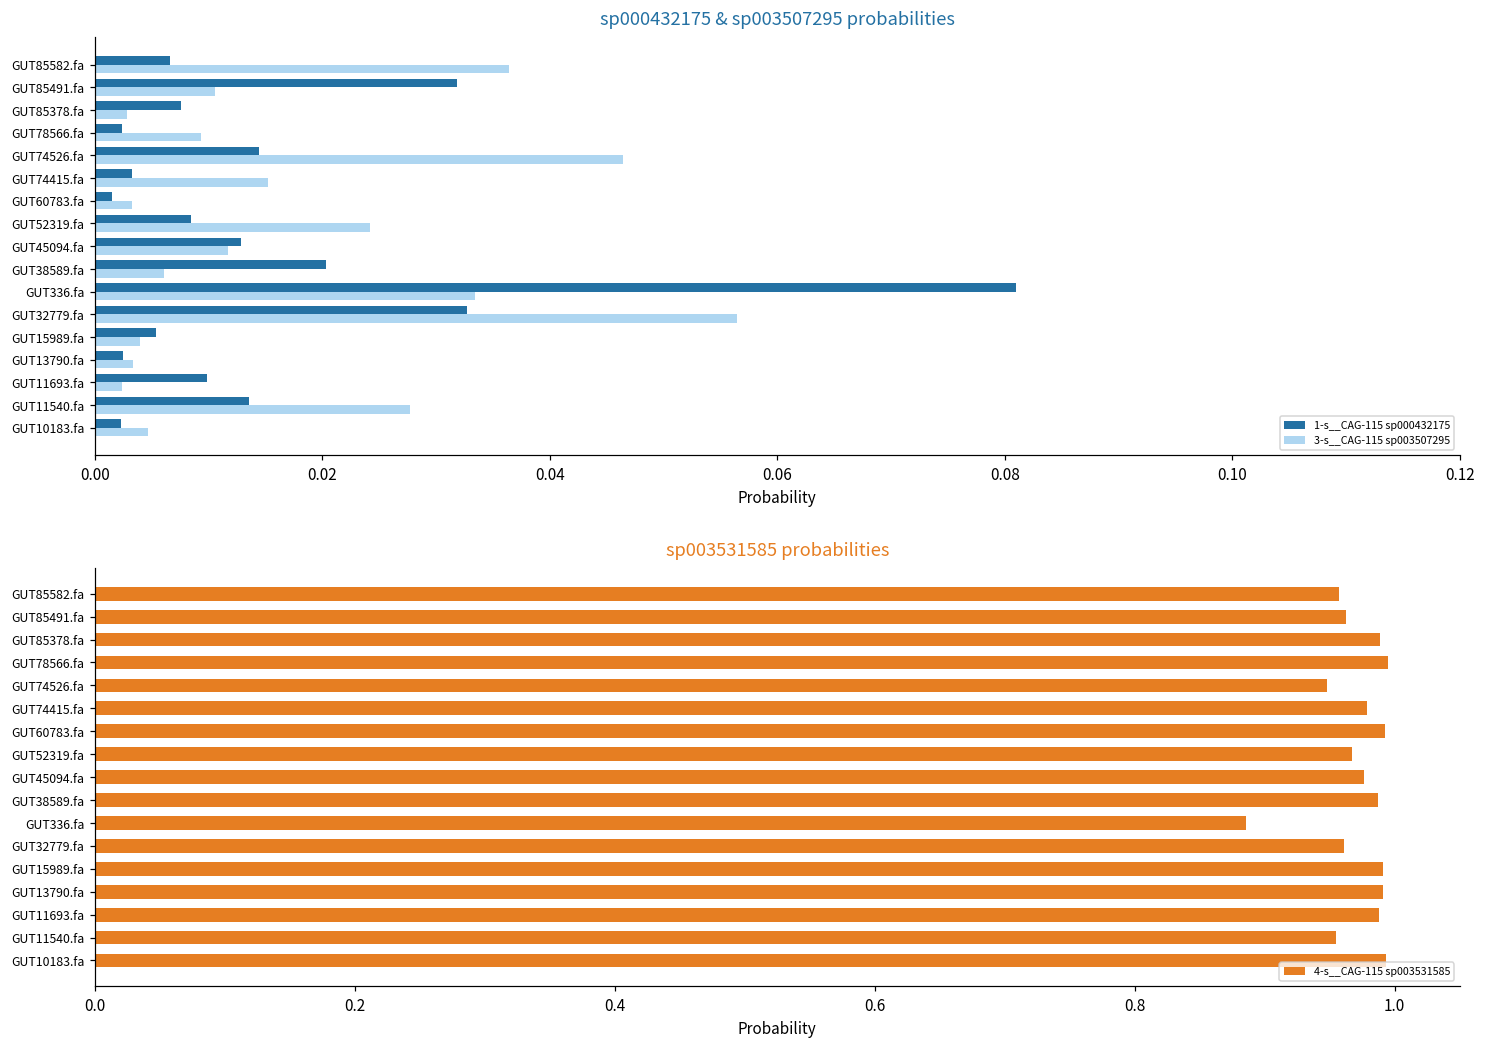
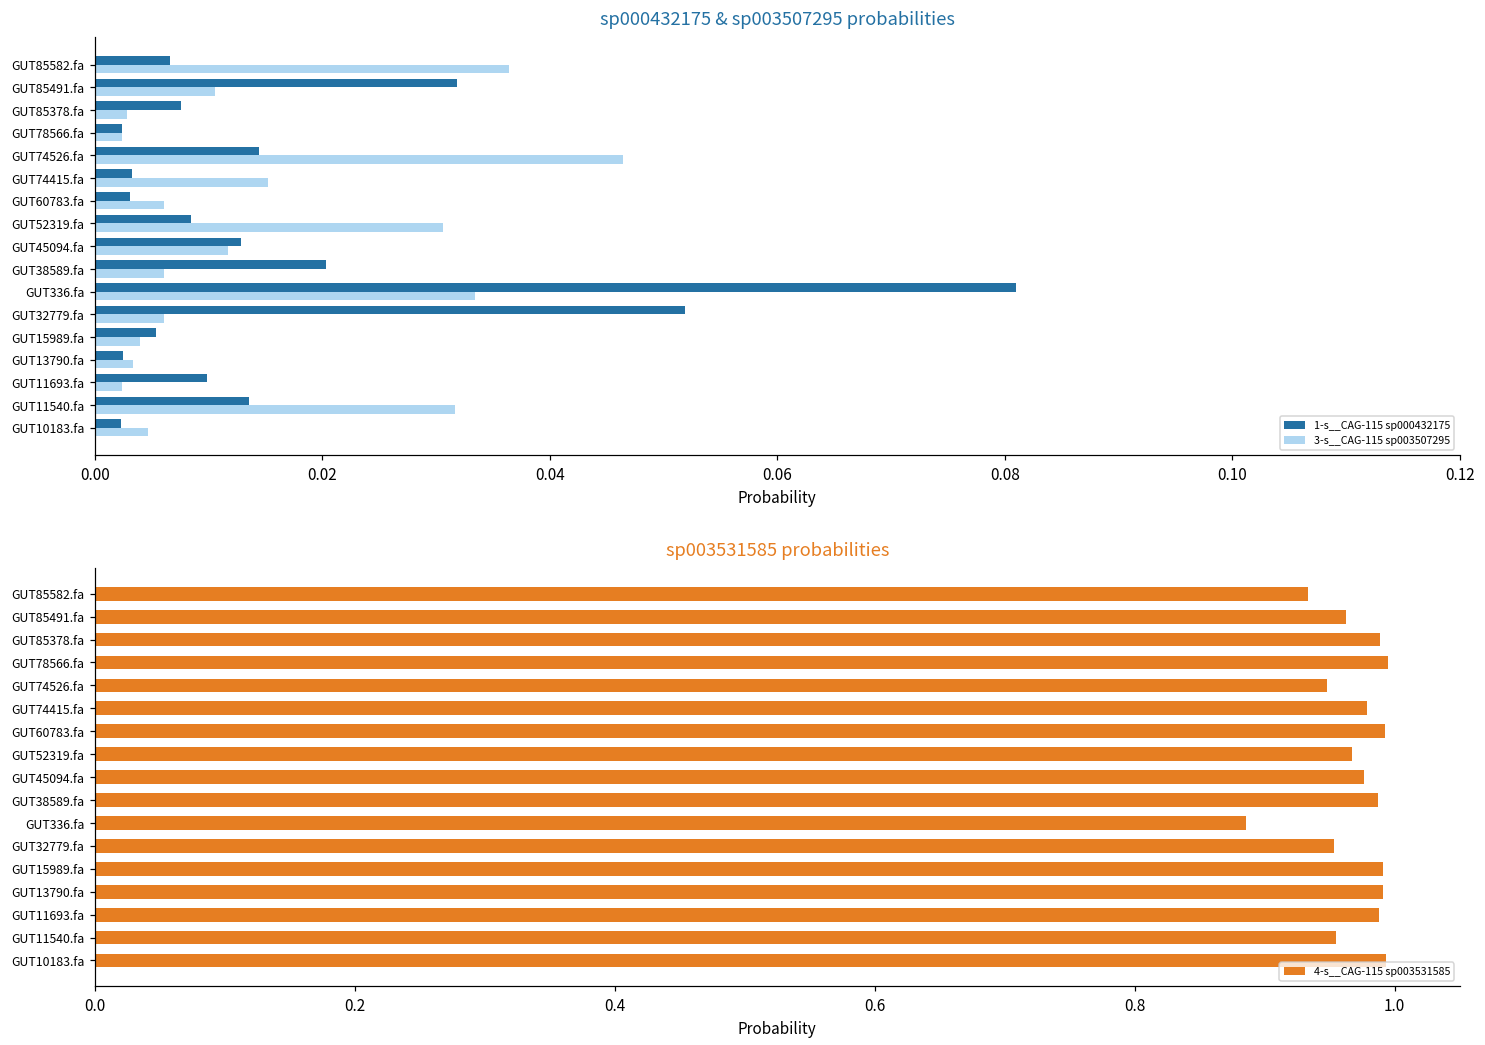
  {
    "sp000432175 & sp003507295 probabilities": {
      "1-s__CAG-115 sp000432175": {
        "GUT85582.fa": 0.0066,
        "GUT85491.fa": 0.0319,
        "GUT85378.fa": 0.0076,
        "GUT78566.fa": 0.0024,
        "GUT74526.fa": 0.0144,
        "GUT74415.fa": 0.0032,
-       "GUT60783.fa": 0.0015,
+       "GUT60783.fa": 0.0031,
        "GUT52319.fa": 0.0085,
        "GUT45094.fa": 0.0128,
        "GUT38589.fa": 0.0203,
        "GUT336.fa": 0.0810,
-       "GUT32779.fa": 0.0327,
+       "GUT32779.fa": 0.0519,
        "GUT15989.fa": 0.0054,
        "GUT13790.fa": 0.0024,
        "GUT11693.fa": 0.0098,
        "GUT11540.fa": 0.0136,
        "GUT10183.fa": 0.0023
      },
      "3-s__CAG-115 sp003507295": {
        "GUT85582.fa": 0.0364,
        "GUT85491.fa": 0.0106,
        "GUT85378.fa": 0.0028,
-       "GUT78566.fa": 0.0093,
+       "GUT78566.fa": 0.0024,
        "GUT74526.fa": 0.0464,
        "GUT74415.fa": 0.0152,
-       "GUT60783.fa": 0.0032,
-       "GUT52319.fa": 0.0242,
+       "GUT60783.fa": 0.0061,
+       "GUT52319.fa": 0.0306,
        "GUT45094.fa": 0.0117,
        "GUT38589.fa": 0.0061,
        "GUT336.fa": 0.0334,
-       "GUT32779.fa": 0.0565,
+       "GUT32779.fa": 0.0060,
        "GUT15989.fa": 0.0040,
        "GUT13790.fa": 0.0034,
        "GUT11693.fa": 0.0023,
-       "GUT11540.fa": 0.0277,
+       "GUT11540.fa": 0.0316,
        "GUT10183.fa": 0.0047
      }
    },
    "sp003531585 probabilities": {
-     "GUT85582.fa": 0.957,
+     "GUT85582.fa": 0.933,
      "GUT85491.fa": 0.962,
      "GUT85378.fa": 0.989,
      "GUT78566.fa": 0.995,
      "GUT74526.fa": 0.948,
      "GUT74415.fa": 0.978,
      "GUT60783.fa": 0.992,
      "GUT52319.fa": 0.967,
      "GUT45094.fa": 0.977,
      "GUT38589.fa": 0.987,
      "GUT336.fa": 0.886,
-     "GUT32779.fa": 0.961,
+     "GUT32779.fa": 0.953,
      "GUT15989.fa": 0.991,
      "GUT13790.fa": 0.991,
      "GUT11693.fa": 0.988,
      "GUT11540.fa": 0.955,
      "GUT10183.fa": 0.993
    }
  }
